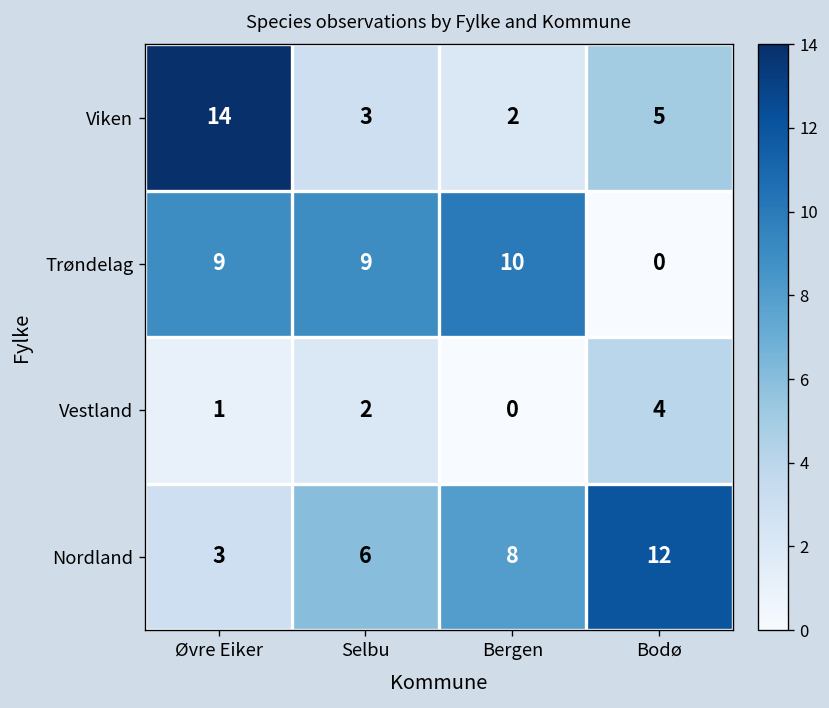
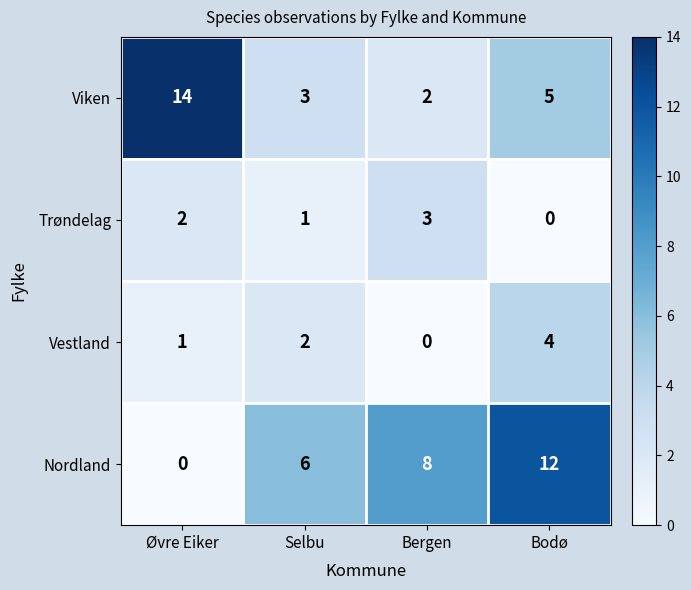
  {
    "Viken": {
      "Øvre Eiker": 14,
      "Selbu": 3,
      "Bergen": 2,
      "Bodø": 5
    },
    "Trøndelag": {
-     "Øvre Eiker": 9,
-     "Selbu": 9,
-     "Bergen": 10,
+     "Øvre Eiker": 2,
+     "Selbu": 1,
+     "Bergen": 3,
      "Bodø": 0
    },
    "Vestland": {
      "Øvre Eiker": 1,
      "Selbu": 2,
      "Bergen": 0,
      "Bodø": 4
    },
    "Nordland": {
-     "Øvre Eiker": 3,
+     "Øvre Eiker": 0,
      "Selbu": 6,
      "Bergen": 8,
      "Bodø": 12
    }
  }
